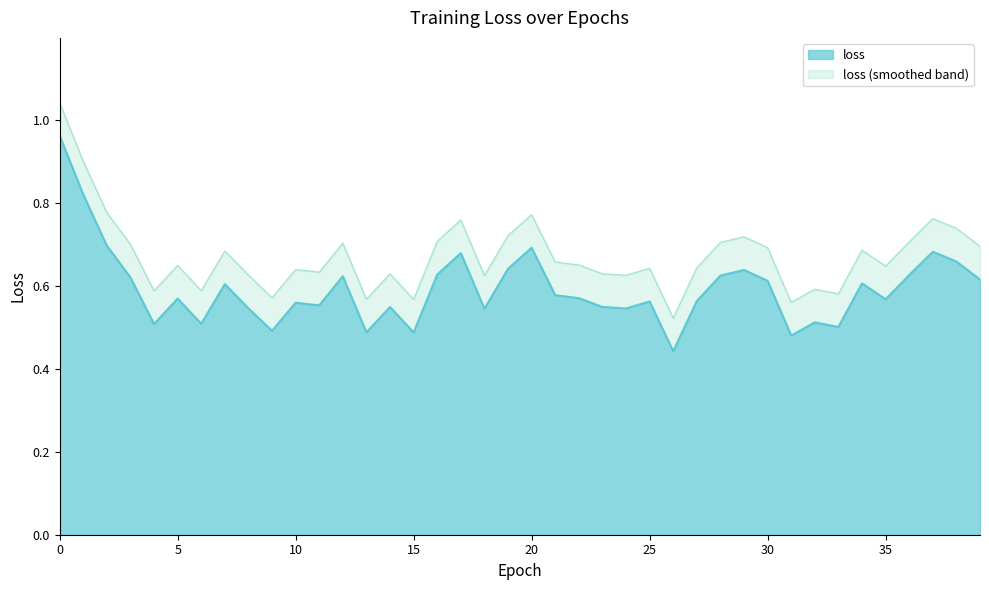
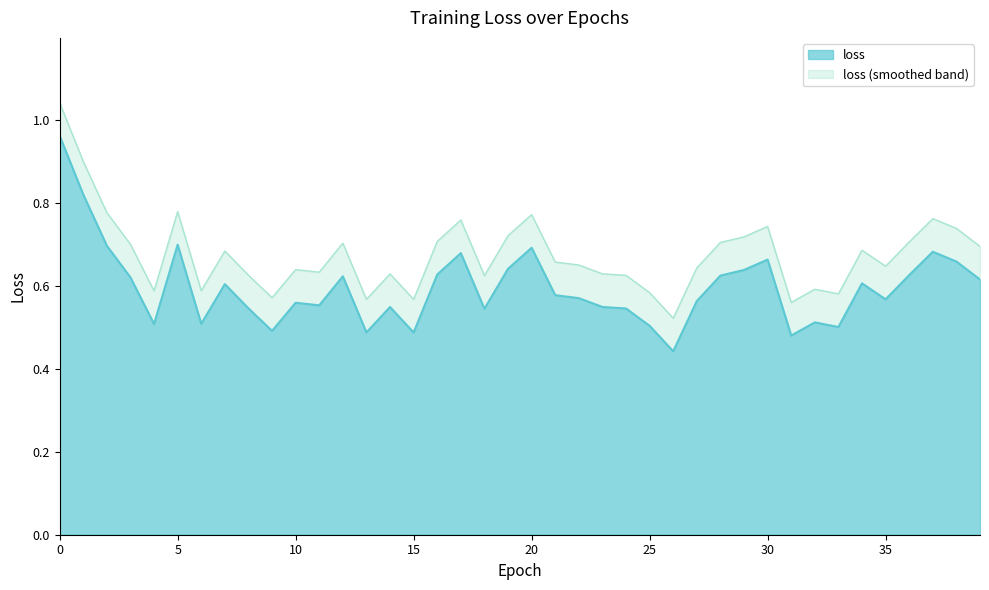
  {
    "loss": {
      "0": 0.96,
-     "5": 0.57,
+     "5": 0.70,
      "10": 0.56,
      "15": 0.49,
      "20": 0.69,
-     "25": 0.56,
-     "30": 0.61,
+     "25": 0.50,
+     "30": 0.66,
      "35": 0.57
    },
    "loss (smoothed band)": {
      "0": 0.08,
      "5": 0.08,
      "10": 0.08,
      "15": 0.08,
      "20": 0.08,
      "25": 0.08,
      "30": 0.08,
      "35": 0.08
    }
  }
